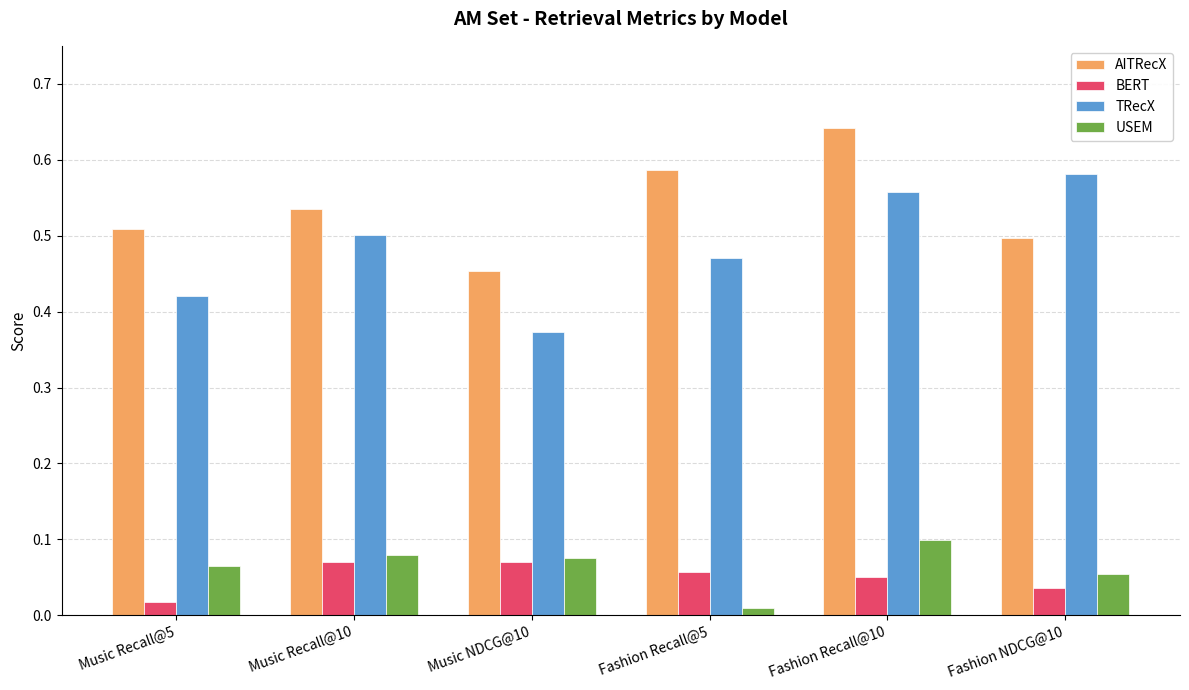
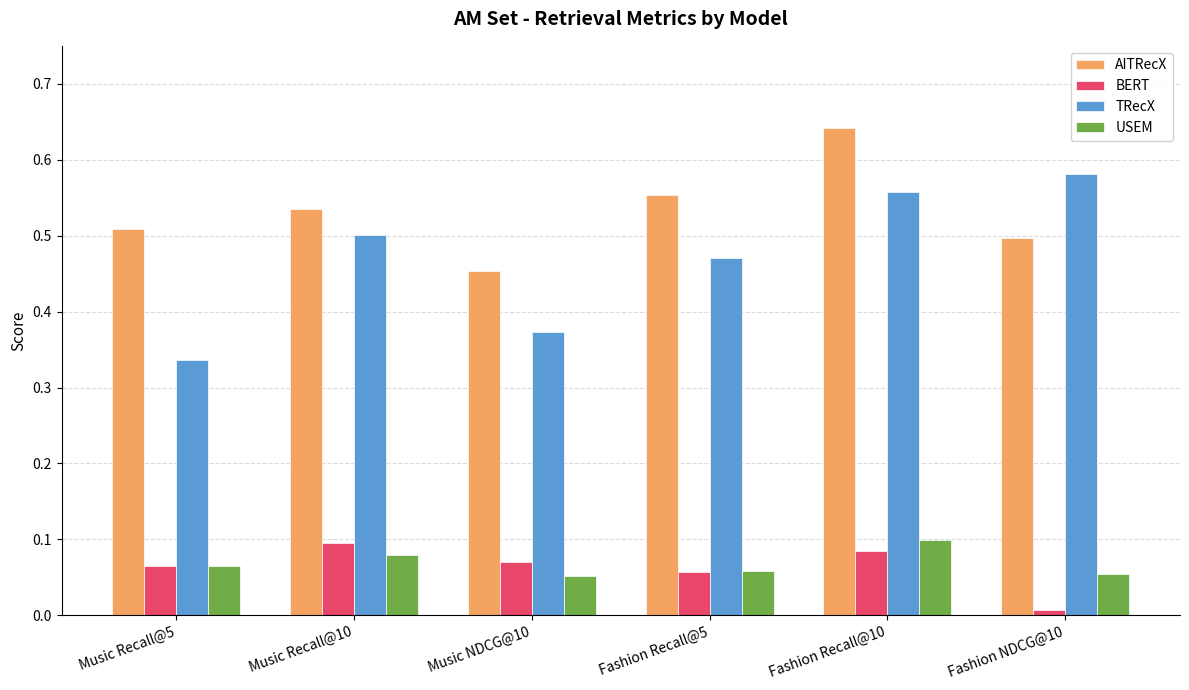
  {
    "AITRecX": {
      "Music Recall@5": 0.51,
      "Music Recall@10": 0.54,
      "Music NDCG@10": 0.45,
-     "Fashion Recall@5": 0.59,
+     "Fashion Recall@5": 0.55,
      "Fashion Recall@10": 0.64,
      "Fashion NDCG@10": 0.50
    },
    "BERT": {
-     "Music Recall@5": 0.02,
-     "Music Recall@10": 0.07,
+     "Music Recall@5": 0.07,
+     "Music Recall@10": 0.10,
      "Music NDCG@10": 0.07,
      "Fashion Recall@5": 0.06,
-     "Fashion Recall@10": 0.05,
-     "Fashion NDCG@10": 0.04
+     "Fashion Recall@10": 0.08,
+     "Fashion NDCG@10": 0.01
    },
    "TRecX": {
-     "Music Recall@5": 0.42,
+     "Music Recall@5": 0.34,
      "Music Recall@10": 0.50,
      "Music NDCG@10": 0.37,
      "Fashion Recall@5": 0.47,
      "Fashion Recall@10": 0.56,
      "Fashion NDCG@10": 0.58
    },
    "USEM": {
      "Music Recall@5": 0.07,
      "Music Recall@10": 0.08,
-     "Music NDCG@10": 0.08,
-     "Fashion Recall@5": 0.01,
+     "Music NDCG@10": 0.05,
+     "Fashion Recall@5": 0.06,
      "Fashion Recall@10": 0.10,
      "Fashion NDCG@10": 0.05
    }
  }
